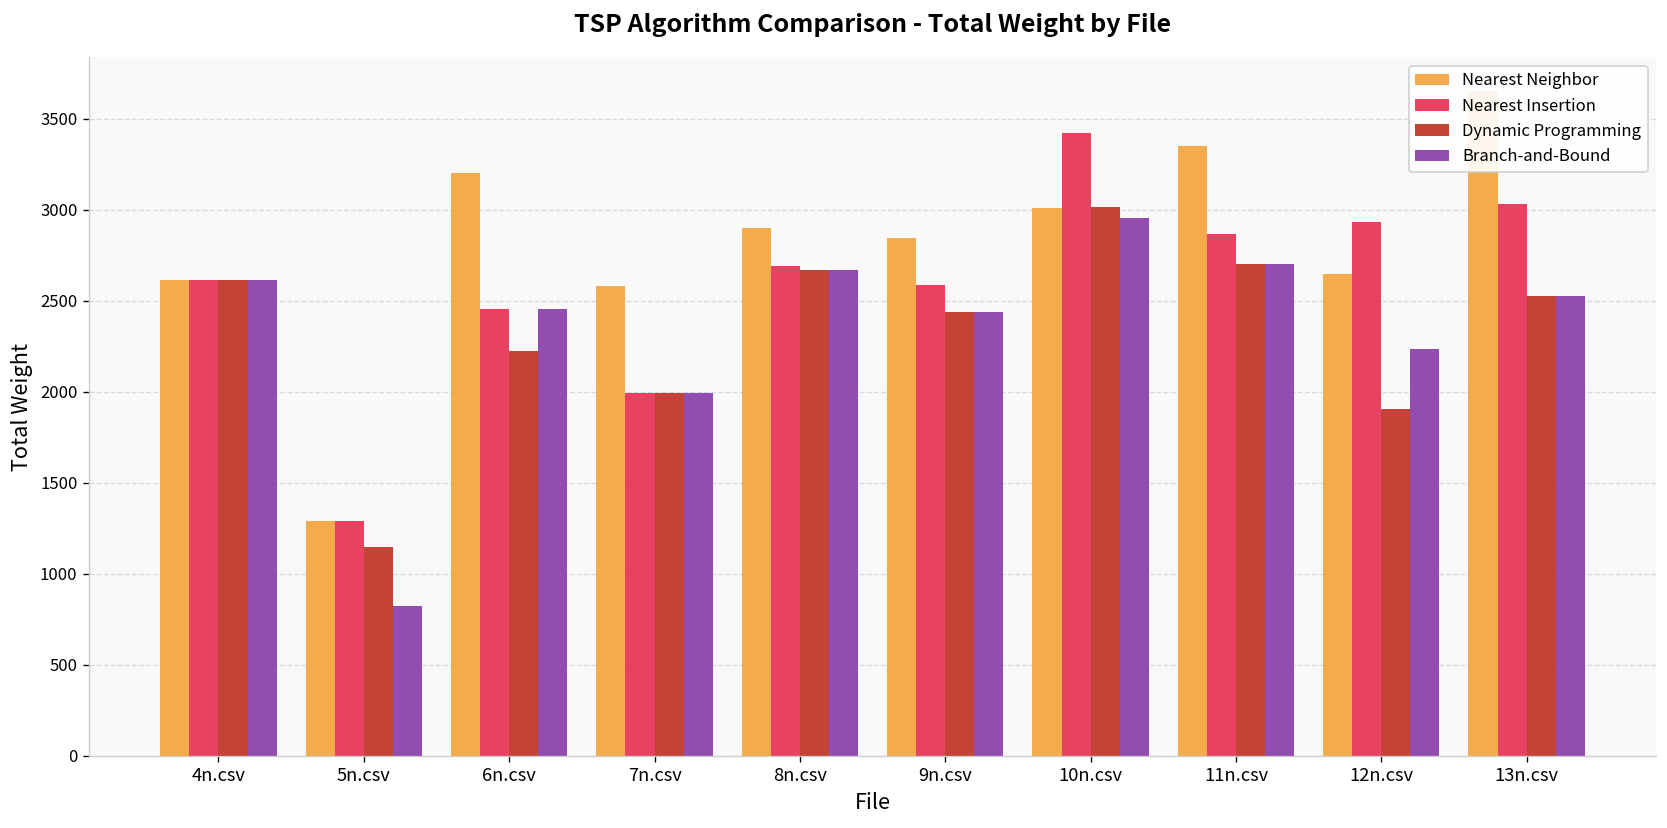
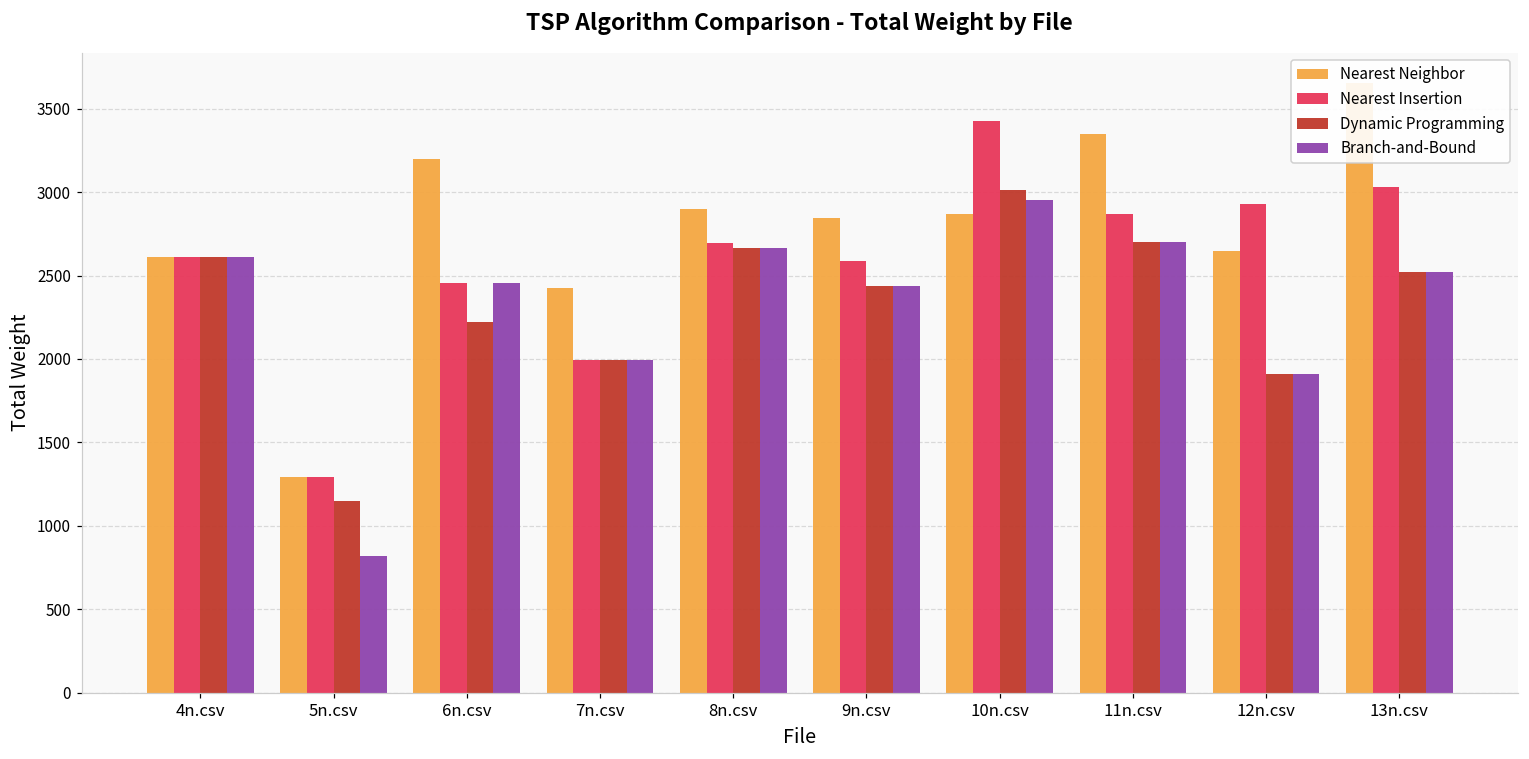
  {
    "Nearest Neighbor": {
      "4n.csv": 2610,
      "5n.csv": 1290,
      "6n.csv": 3200,
-     "7n.csv": 2580,
+     "7n.csv": 2430,
      "8n.csv": 2900,
      "9n.csv": 2840,
-     "10n.csv": 3010,
+     "10n.csv": 2870,
      "11n.csv": 3350,
      "12n.csv": 2650
    },
    "Nearest Insertion": {
      "4n.csv": 2610,
      "5n.csv": 1290,
      "6n.csv": 2460,
      "7n.csv": 1990,
      "8n.csv": 2690,
      "9n.csv": 2590,
      "10n.csv": 3420,
      "11n.csv": 2870,
      "12n.csv": 2930,
      "13n.csv": 3030
    },
    "Dynamic Programming": {
      "4n.csv": 2610,
      "5n.csv": 1150,
      "6n.csv": 2220,
      "7n.csv": 1990,
      "8n.csv": 2670,
      "9n.csv": 2440,
      "10n.csv": 3010,
      "11n.csv": 2700,
      "12n.csv": 1910,
      "13n.csv": 2520
    },
    "Branch-and-Bound": {
      "4n.csv": 2610,
      "5n.csv": 820,
      "6n.csv": 2460,
      "7n.csv": 1990,
      "8n.csv": 2670,
      "9n.csv": 2440,
      "10n.csv": 2950,
      "11n.csv": 2700,
-     "12n.csv": 2240,
+     "12n.csv": 1910,
      "13n.csv": 2520
    }
  }
